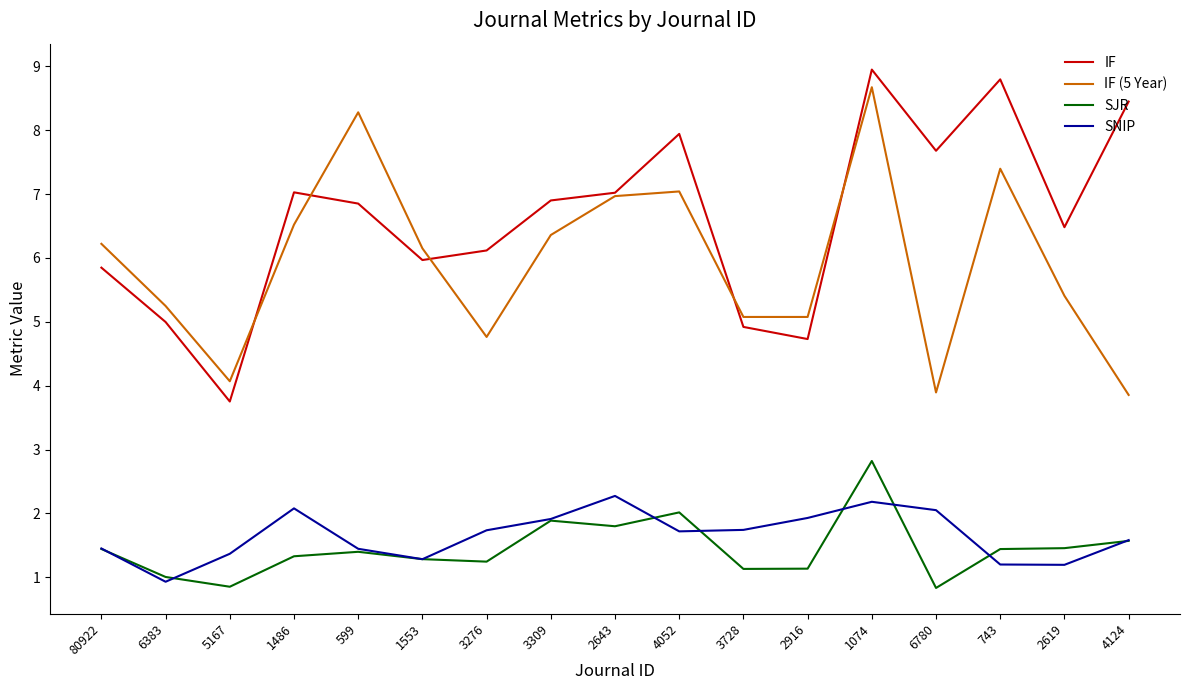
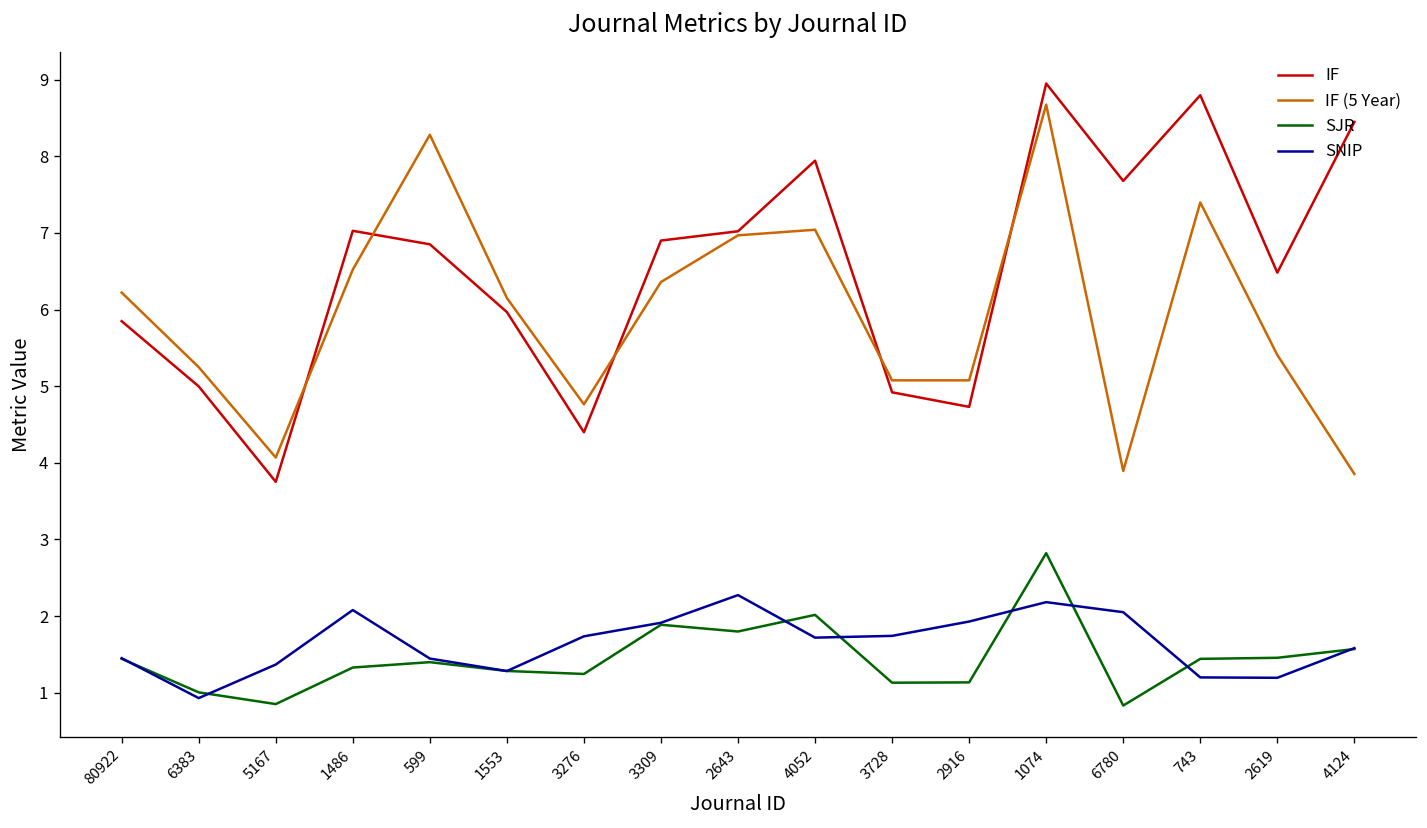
  {
    "IF": {
      "80922": 5.8,
      "6383": 5.0,
      "5167": 3.8,
      "1486": 7.0,
      "599": 6.9,
      "1553": 6.0,
-     "3276": 6.1,
+     "3276": 4.4,
      "3309": 6.9,
      "2643": 7.0,
      "4052": 7.9,
      "3728": 4.9,
      "2916": 4.7,
      "1074": 8.9,
      "6780": 7.7,
      "743": 8.8,
      "2619": 6.5,
      "4124": 8.4
    },
    "IF (5 Year)": {
      "80922": 6.2,
      "6383": 5.2,
      "5167": 4.1,
      "1486": 6.5,
      "599": 8.3,
      "1553": 6.2,
      "3276": 4.8,
      "3309": 6.4,
      "2643": 7.0,
      "4052": 7.0,
      "3728": 5.1,
      "2916": 5.1,
      "1074": 8.7,
      "6780": 3.9,
      "743": 7.4,
      "2619": 5.4,
      "4124": 3.9
    },
    "SJR": {
      "6383": 1.0,
      "5167": 0.9,
      "1486": 1.3,
      "599": 1.4,
      "3276": 1.2,
      "2643": 1.8,
      "4052": 2.0,
      "3728": 1.1,
      "2916": 1.1,
      "1074": 2.8,
      "6780": 0.8,
      "743": 1.4,
      "2619": 1.5
    },
    "SNIP": {
      "6383": 0.9,
      "5167": 1.4,
      "1486": 2.1,
      "599": 1.4,
      "3276": 1.7,
      "2643": 2.3,
      "4052": 1.7,
      "3728": 1.7,
      "2916": 1.9,
      "1074": 2.2,
      "6780": 2.1,
      "743": 1.2,
      "2619": 1.2
    }
  }
